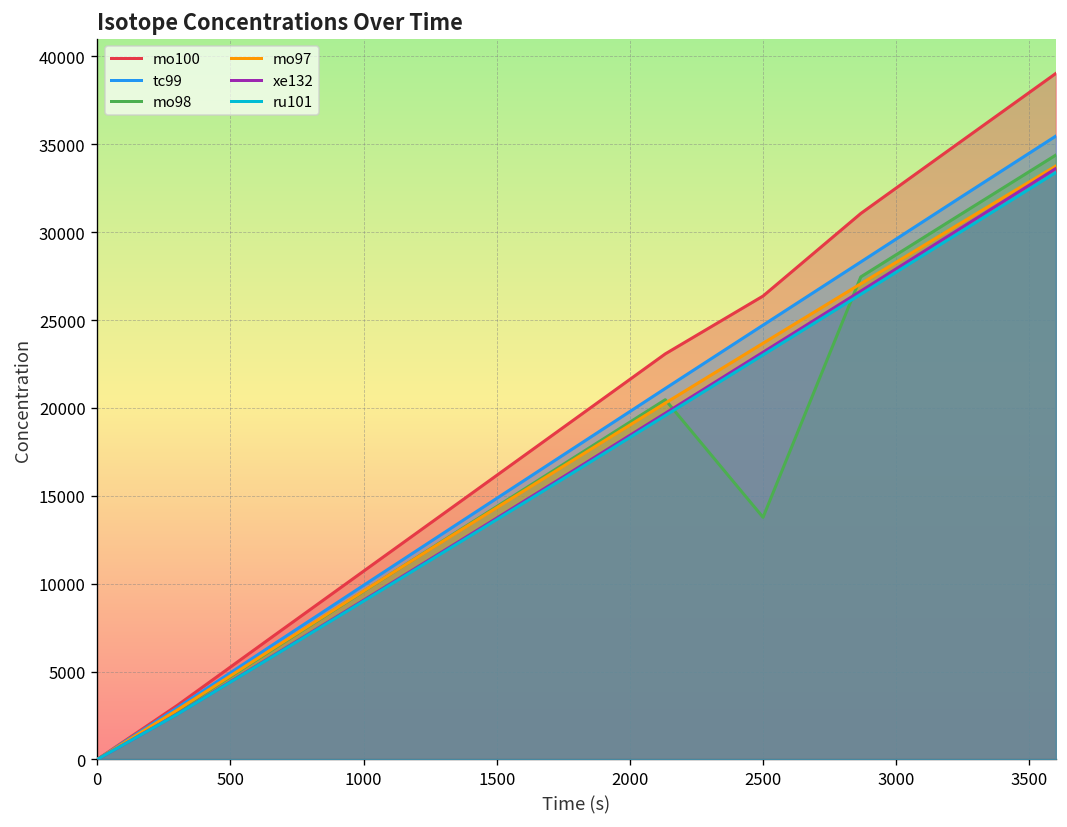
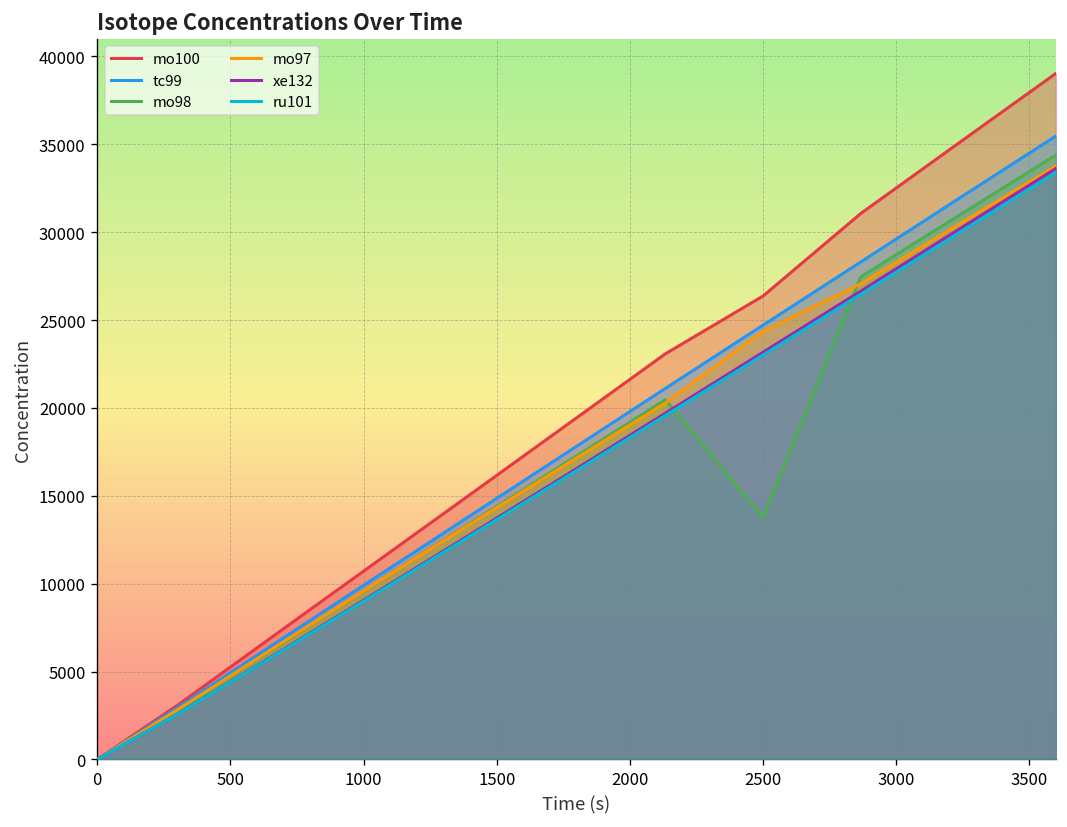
  {
    "mo100": {
      "2500": 26400
    },
    "mo98": {
      "2500": 13800
    },
    "mo97": {
-     "2500": 23700
+     "2500": 24400
    }
  }
